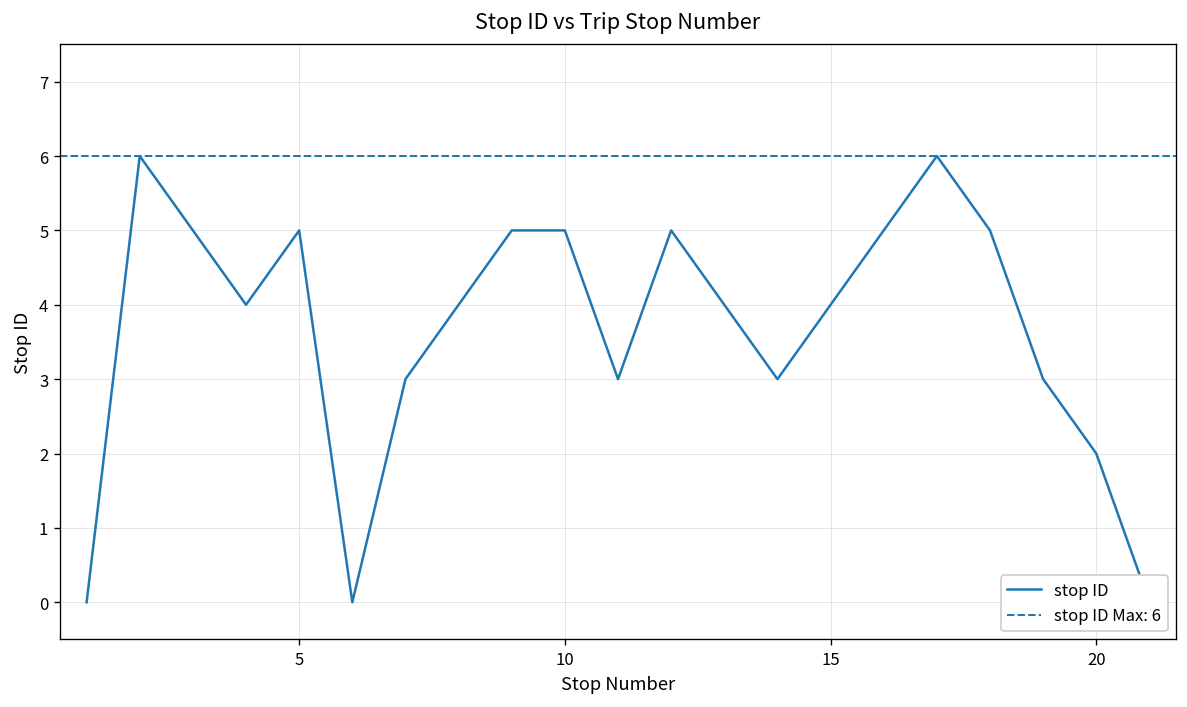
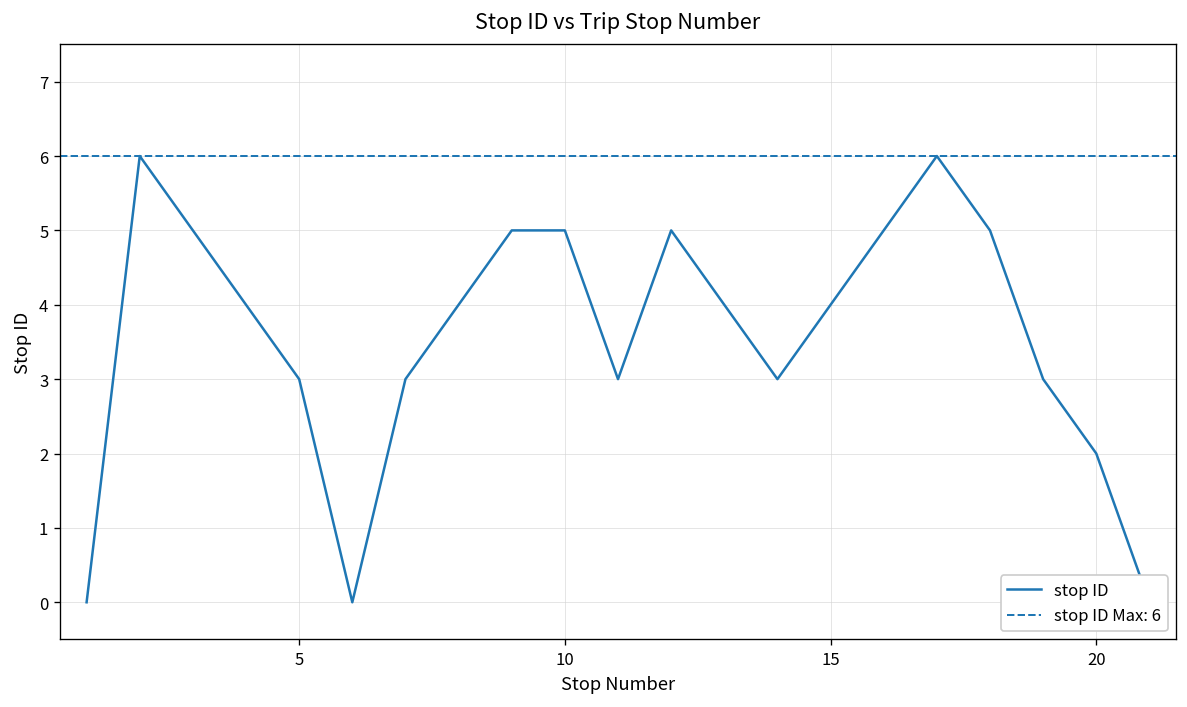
  {
-   "5": 5,
+   "5": 3,
    "10": 5,
    "15": 4,
    "20": 2
  }
